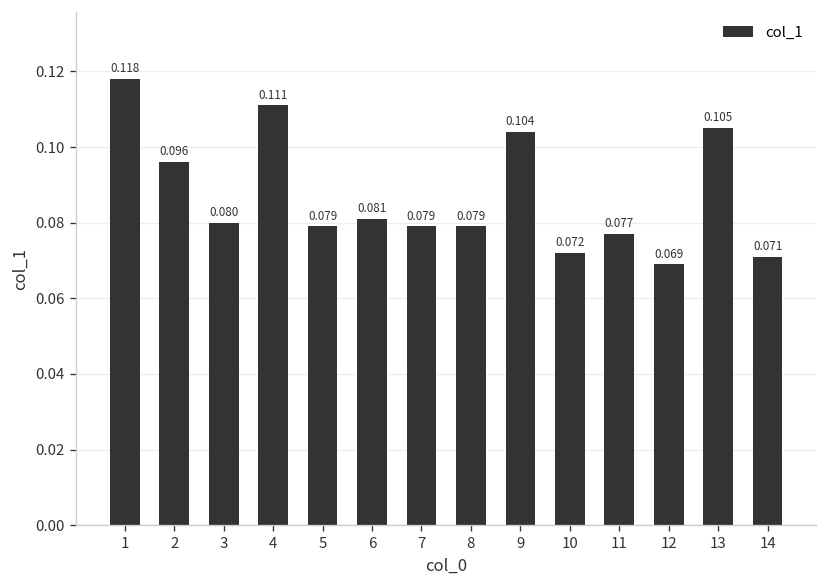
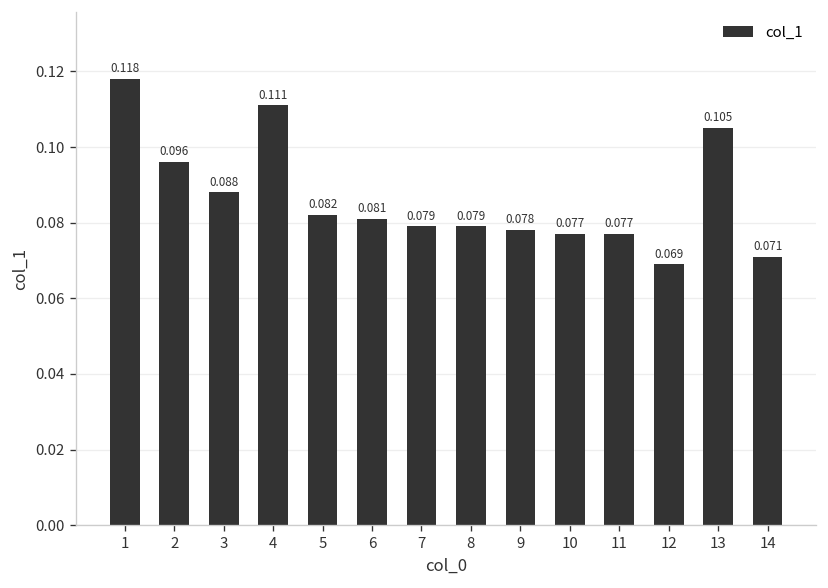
  {
    "1": 0.118,
    "2": 0.096,
-   "3": 0.080,
+   "3": 0.088,
    "4": 0.111,
-   "5": 0.079,
+   "5": 0.082,
    "6": 0.081,
    "7": 0.079,
    "8": 0.079,
-   "9": 0.104,
-   "10": 0.072,
+   "9": 0.078,
+   "10": 0.077,
    "11": 0.077,
    "12": 0.069,
    "13": 0.105,
    "14": 0.071
  }
